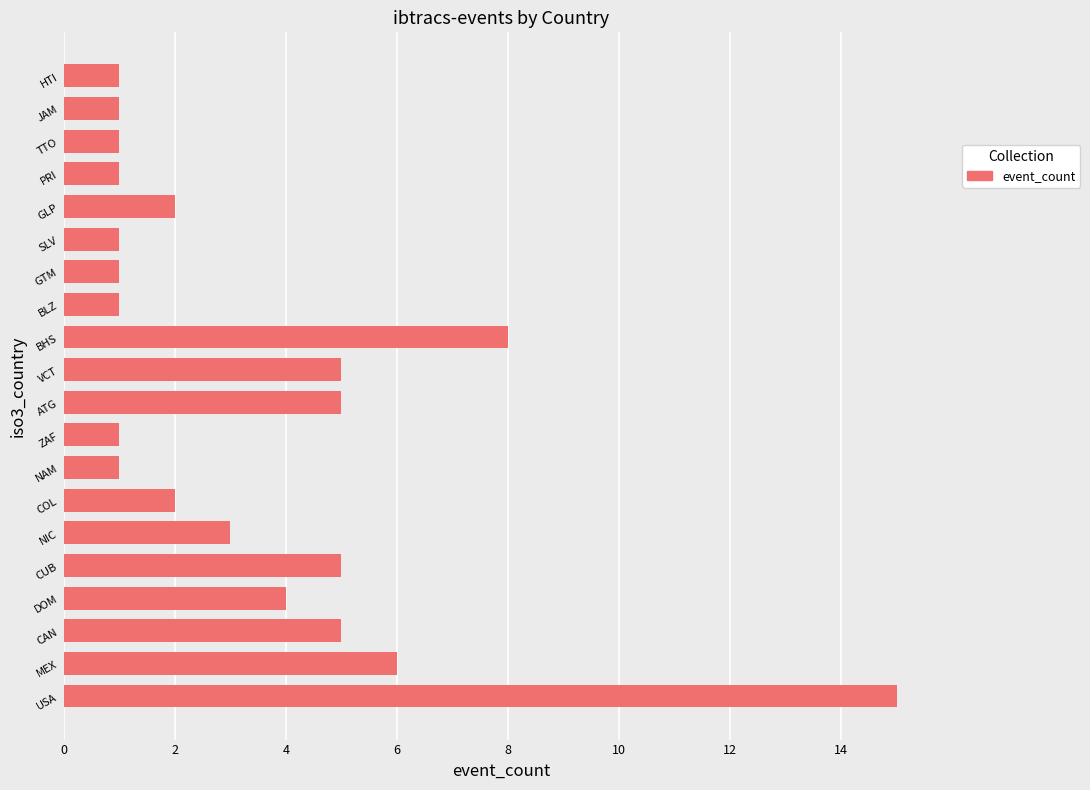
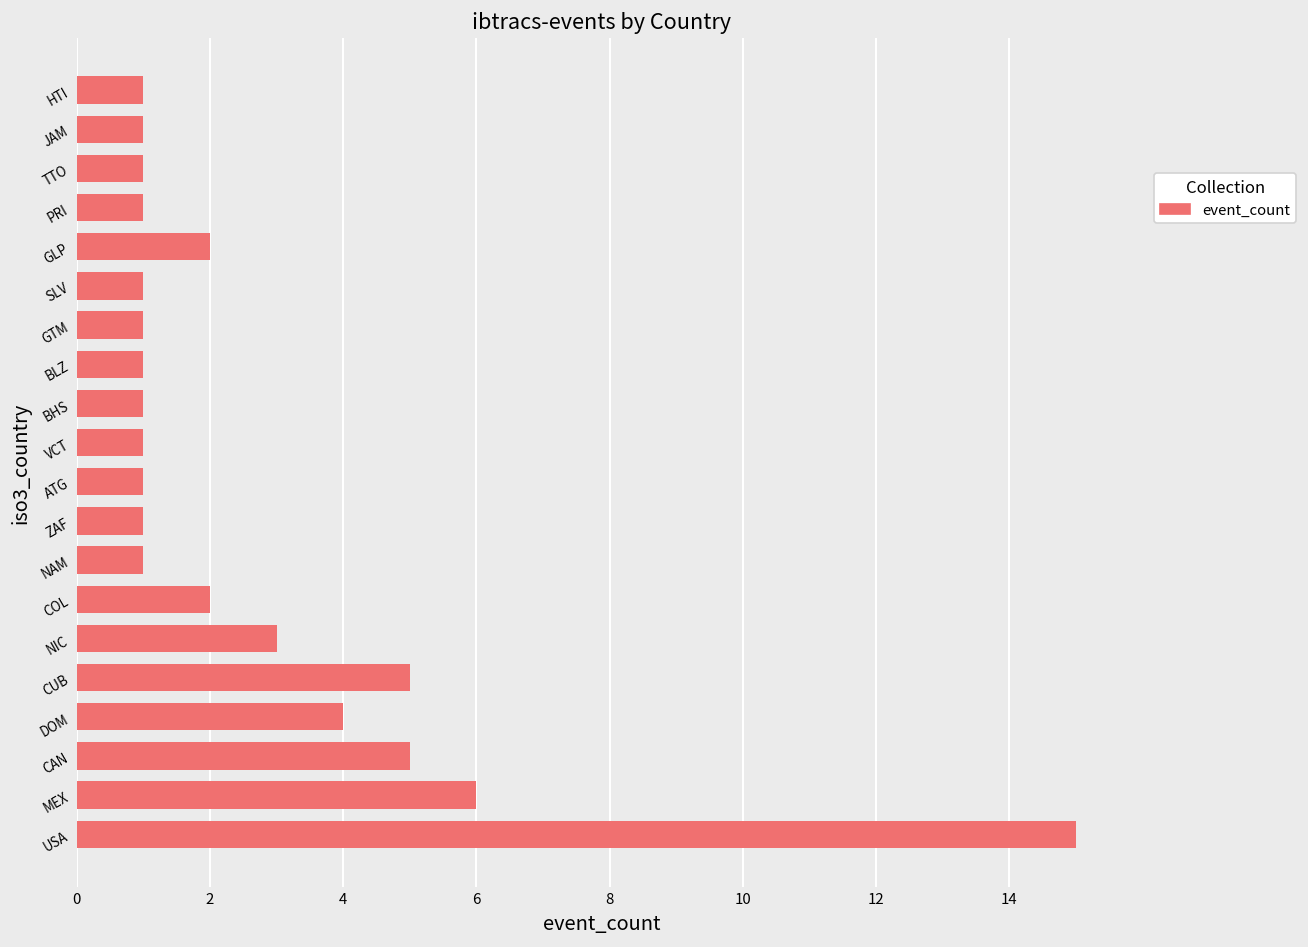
  {
    "HTI": 1,
    "JAM": 1,
    "TTO": 1,
    "PRI": 1,
    "GLP": 2,
    "SLV": 1,
    "GTM": 1,
    "BLZ": 1,
-   "BHS": 8,
-   "VCT": 5,
-   "ATG": 5,
+   "BHS": 1,
+   "VCT": 1,
+   "ATG": 1,
    "ZAF": 1,
    "NAM": 1,
    "COL": 2,
    "NIC": 3,
    "CUB": 5,
    "DOM": 4,
    "CAN": 5,
    "MEX": 6,
    "USA": 15
  }
